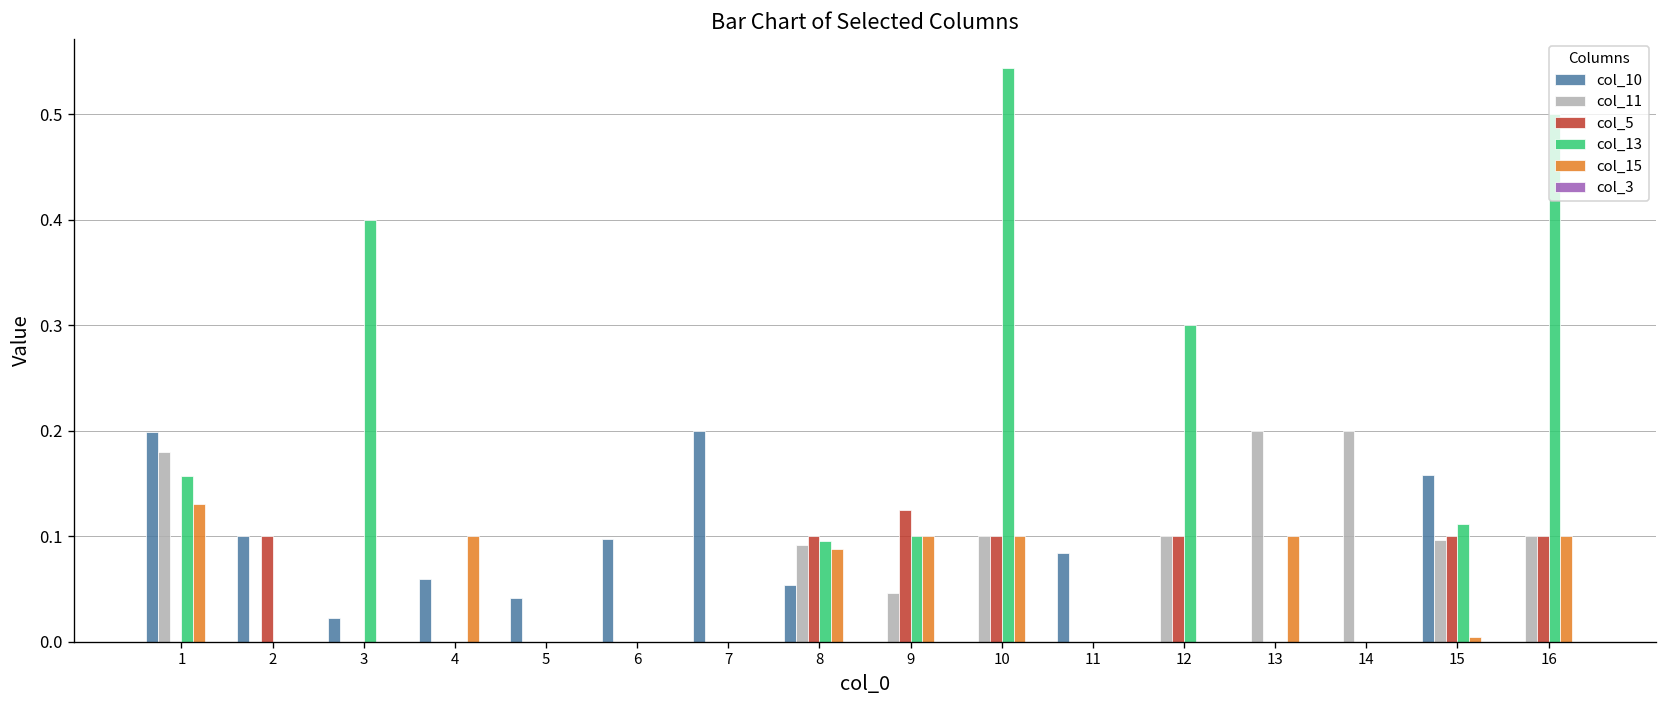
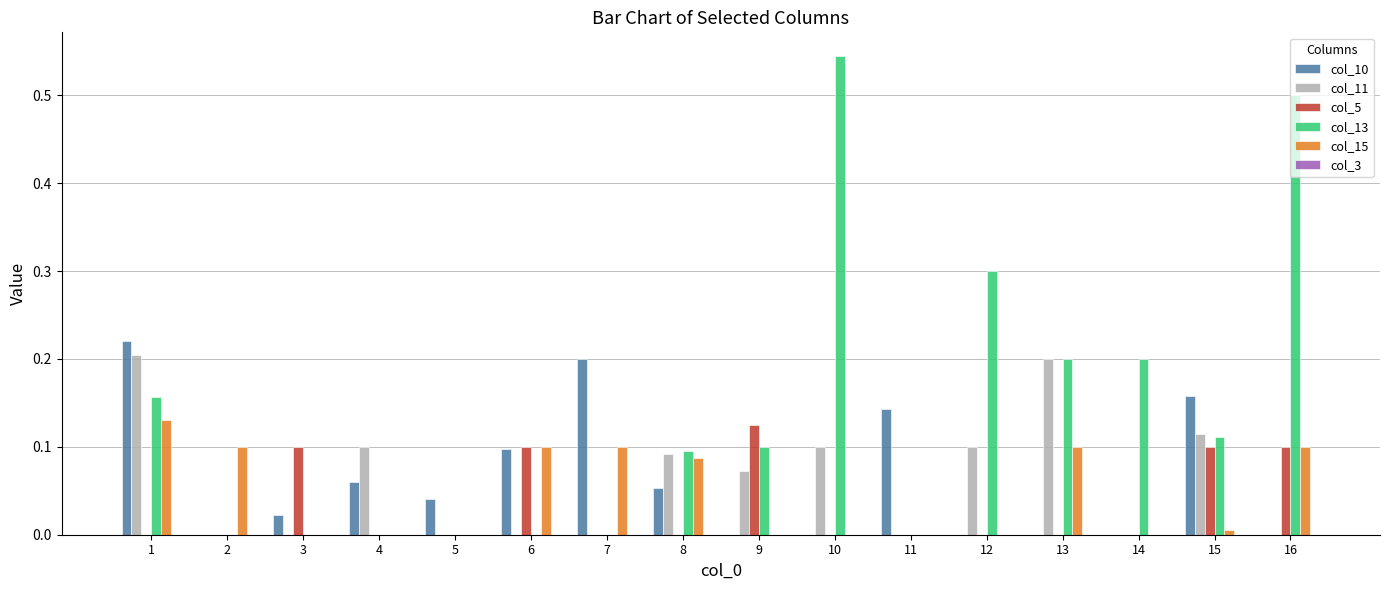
  {
    "col_10": {
-     "1": 0.20,
-     "2": 0.1,
+     "1": 0.22,
+     "2": 0.0,
      "3": 0.02,
      "4": 0.06,
      "5": 0.04,
      "6": 0.10,
      "7": 0.20,
      "8": 0.05,
      "9": 0.00,
      "10": 0.00,
-     "11": 0.08,
+     "11": 0.14,
      "12": 0.00,
      "13": 0.00,
      "14": 0.00,
      "15": 0.16,
      "16": 0.00
    },
    "col_11": {
-     "1": 0.18,
+     "1": 0.20,
      "2": 0.00,
      "3": 0.00,
-     "4": 0.0,
+     "4": 0.1,
      "5": 0.00,
      "6": 0.00,
      "7": 0.00,
      "8": 0.09,
-     "9": 0.05,
+     "9": 0.07,
      "10": 0.10,
      "11": 0.00,
      "12": 0.10,
      "13": 0.20,
-     "14": 0.2,
-     "15": 0.10,
-     "16": 0.1
+     "14": 0.0,
+     "15": 0.11,
+     "16": 0.0
    },
    "col_5": {
      "1": 0.0,
-     "2": 0.1,
-     "3": 0.0,
+     "2": 0.0,
+     "3": 0.1,
      "4": 0.0,
      "5": 0.0,
-     "6": 0.0,
+     "6": 0.1,
      "7": 0.0,
-     "8": 0.1,
+     "8": 0.0,
      "9": 0.13,
-     "10": 0.1,
+     "10": 0.0,
      "11": 0.0,
-     "12": 0.1,
+     "12": 0.0,
      "13": 0.0,
      "14": 0.0,
      "15": 0.1,
      "16": 0.1
    },
    "col_13": {
      "1": 0.16,
      "2": 0.0,
-     "3": 0.4,
+     "3": 0.0,
      "4": 0.0,
      "5": 0.0,
      "6": 0.0,
      "7": 0.0,
      "8": 0.10,
      "9": 0.1,
      "10": 0.54,
      "11": 0.0,
      "12": 0.3,
-     "13": 0.0,
-     "14": 0.0,
+     "13": 0.2,
+     "14": 0.2,
      "15": 0.11
    },
    "col_15": {
      "1": 0.13,
-     "2": 0.0,
+     "2": 0.1,
      "3": 0.0,
-     "4": 0.1,
+     "4": 0.0,
      "5": 0.0,
-     "6": 0.0,
-     "7": 0.0,
+     "6": 0.1,
+     "7": 0.1,
      "8": 0.09,
-     "9": 0.1,
-     "10": 0.1,
+     "9": 0.0,
+     "10": 0.0,
      "11": 0.0,
      "12": 0.0,
      "13": 0.1,
      "14": 0.0,
      "15": 0.00,
      "16": 0.1
    },
    "col_3": {
      "1": 0.00,
      "2": 0.00,
      "3": 0.00,
      "4": 0.00,
      "5": 0.00,
      "6": 0.00,
      "7": 0.00,
      "8": 0.00,
      "9": 0.00,
      "10": 0.00,
      "11": 0.00,
      "12": 0.00,
      "13": 0.00,
      "14": 0.00,
      "15": 0.00,
      "16": 0.00
    }
  }
